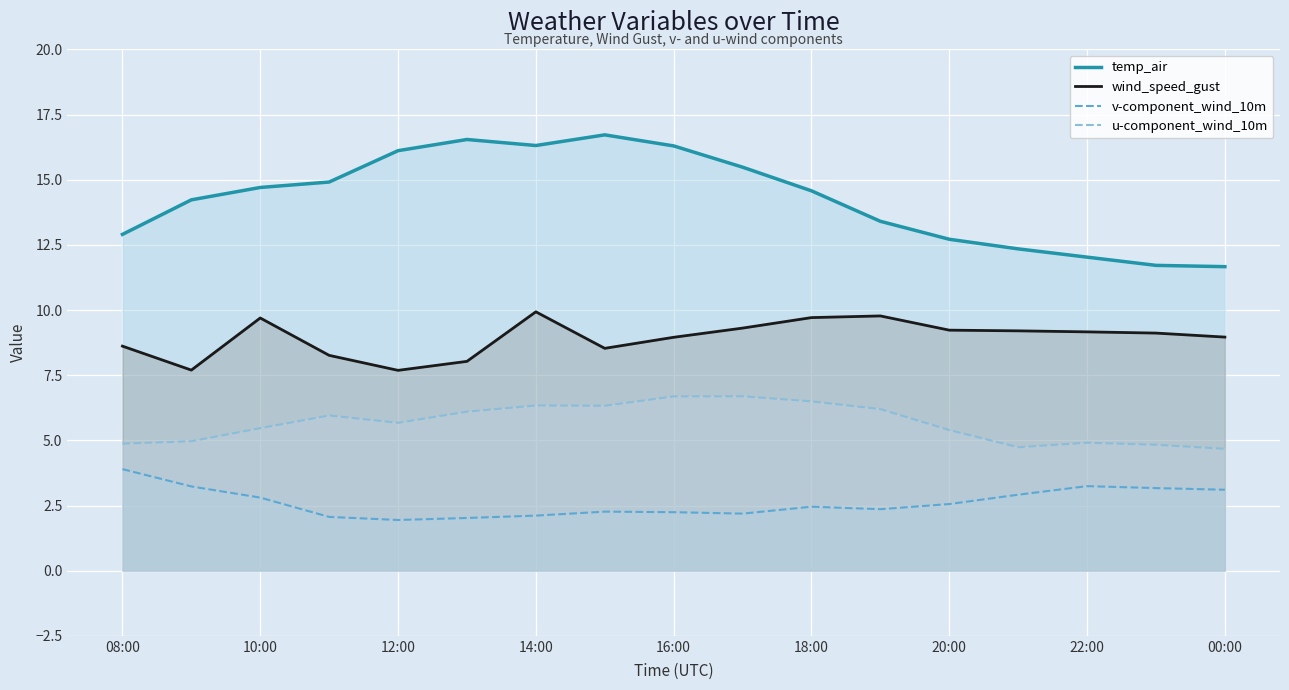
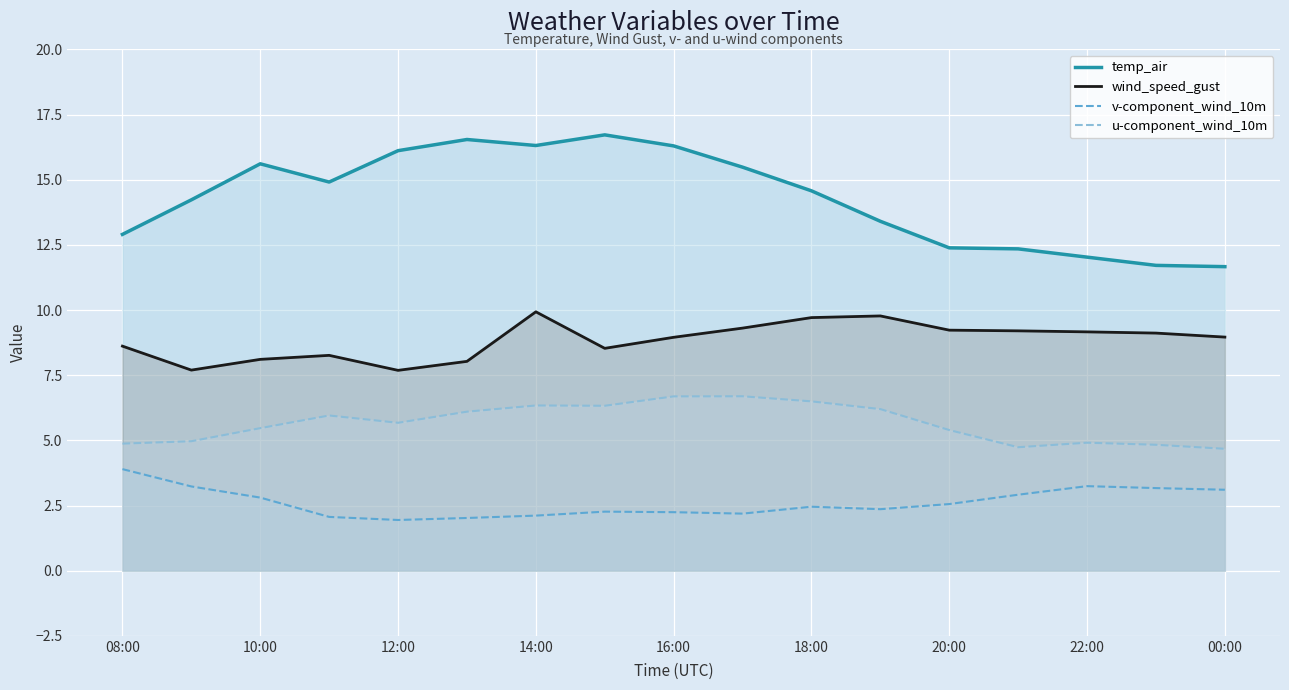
  {
    "temp_air": {
      "08:00": 12.9,
-     "10:00": 14.7,
+     "10:00": 15.6,
      "12:00": 16.1,
      "14:00": 16.3,
      "16:00": 16.3,
      "18:00": 14.6,
-     "20:00": 12.7,
+     "20:00": 12.4,
      "22:00": 12.0,
      "00:00": 11.7
    },
    "wind_speed_gust": {
      "08:00": 8.6,
-     "10:00": 9.7,
+     "10:00": 8.1,
      "12:00": 7.7,
      "14:00": 9.9,
      "16:00": 9.0,
      "18:00": 9.7,
      "20:00": 9.2,
      "22:00": 9.2,
      "00:00": 9.0
    }
  }
